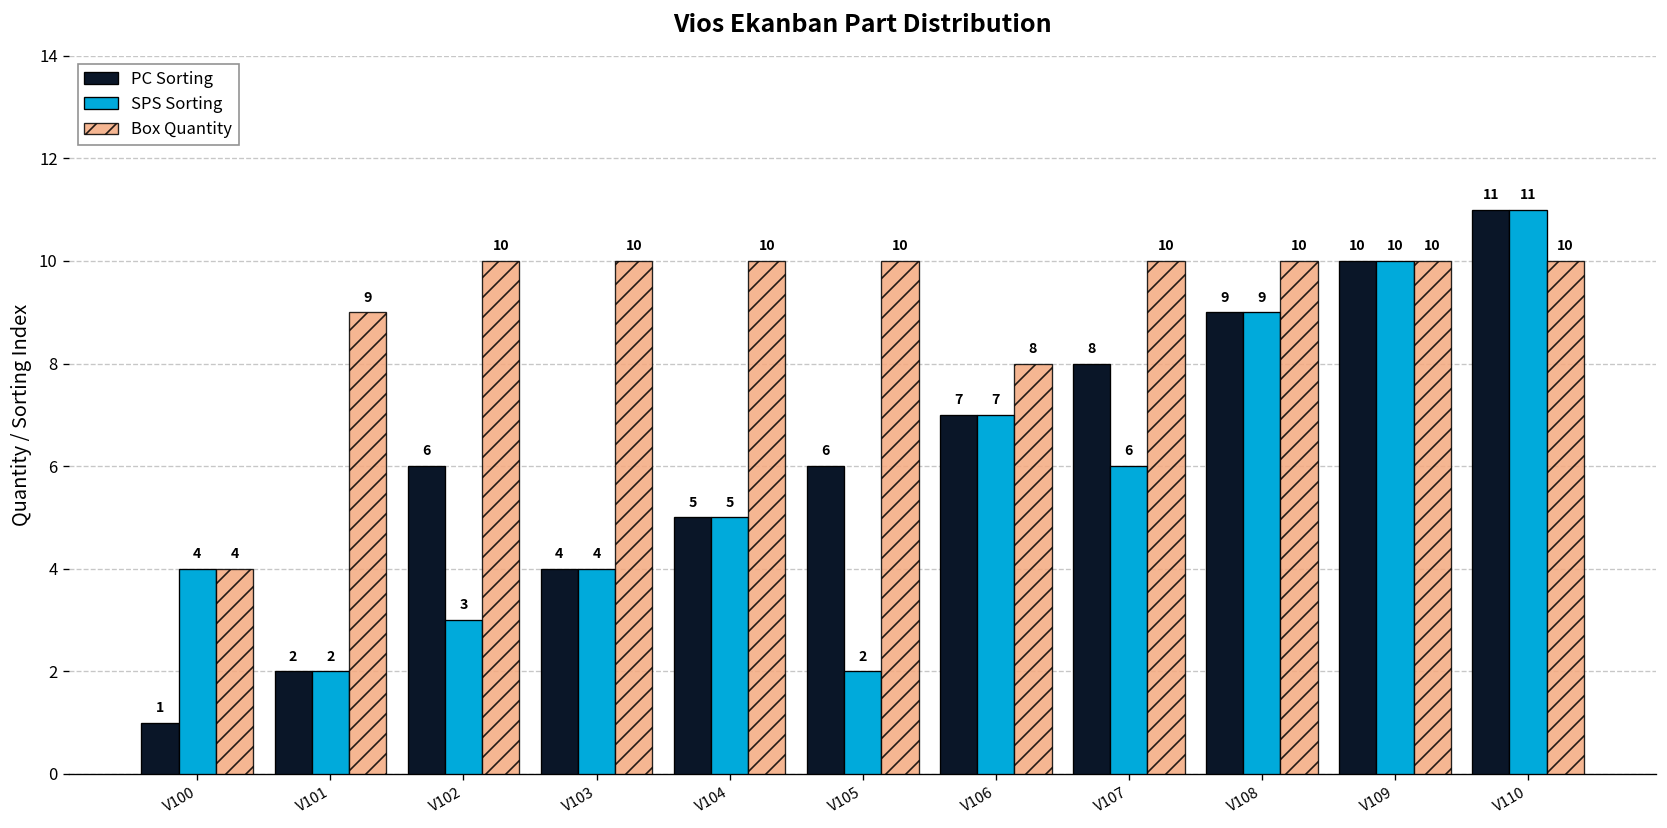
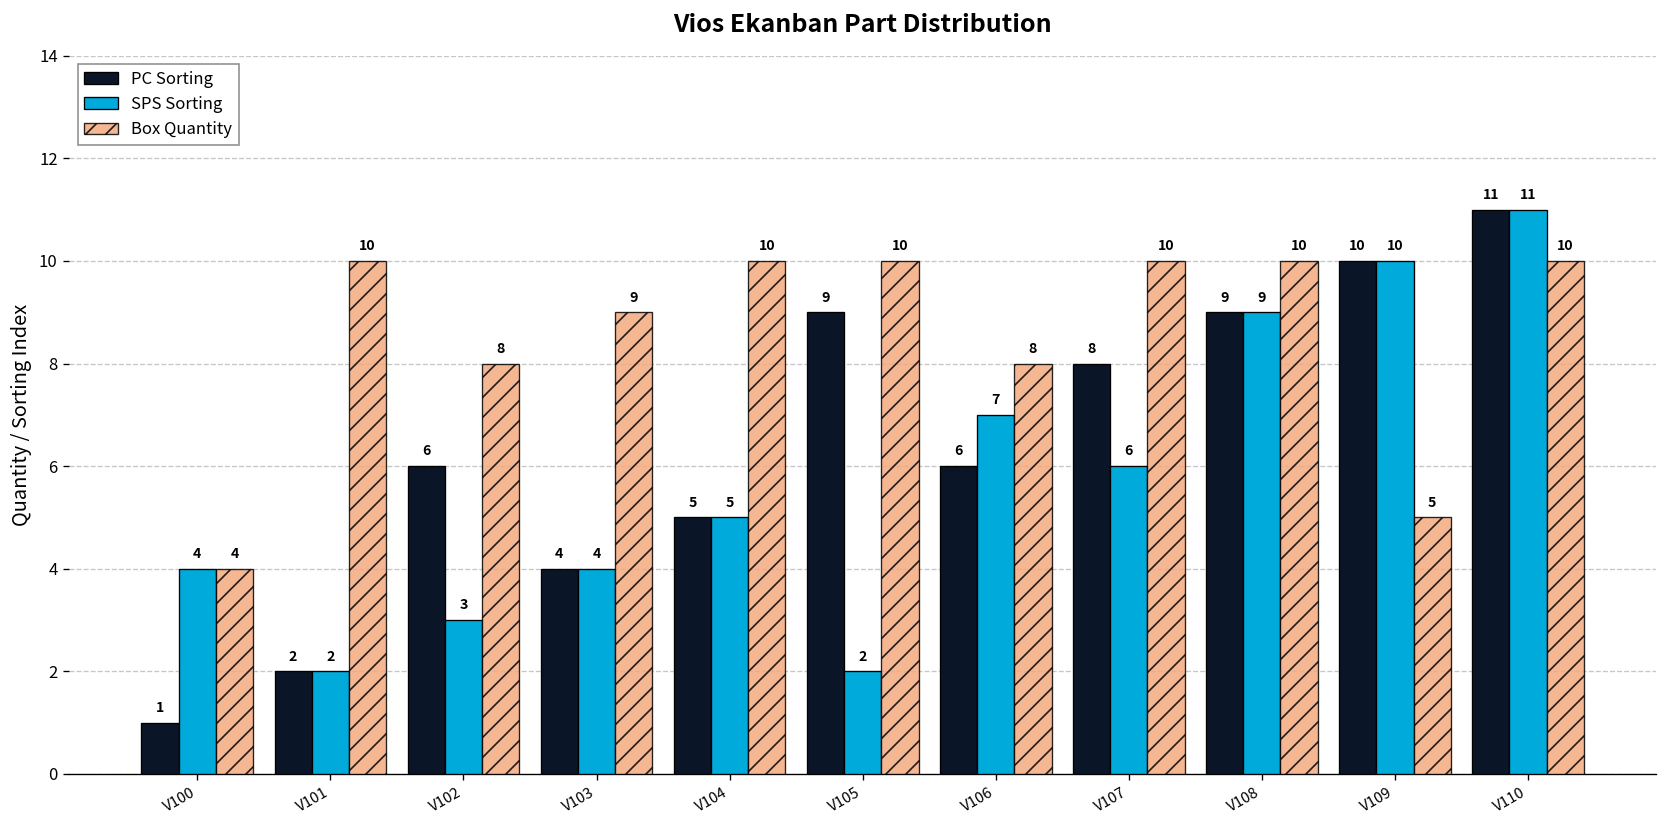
  {
    "PC Sorting": {
      "V100": 1,
      "V101": 2,
      "V102": 6,
      "V103": 4,
      "V104": 5,
-     "V105": 6,
-     "V106": 7,
+     "V105": 9,
+     "V106": 6,
      "V107": 8,
      "V108": 9,
      "V109": 10,
      "V110": 11
    },
    "SPS Sorting": {
      "V100": 4,
      "V101": 2,
      "V102": 3,
      "V103": 4,
      "V104": 5,
      "V105": 2,
      "V106": 7,
      "V107": 6,
      "V108": 9,
      "V109": 10,
      "V110": 11
    },
    "Box Quantity": {
      "V100": 4,
-     "V101": 9,
-     "V102": 10,
-     "V103": 10,
+     "V101": 10,
+     "V102": 8,
+     "V103": 9,
      "V104": 10,
      "V105": 10,
      "V106": 8,
      "V107": 10,
      "V108": 10,
-     "V109": 10,
+     "V109": 5,
      "V110": 10
    }
  }
